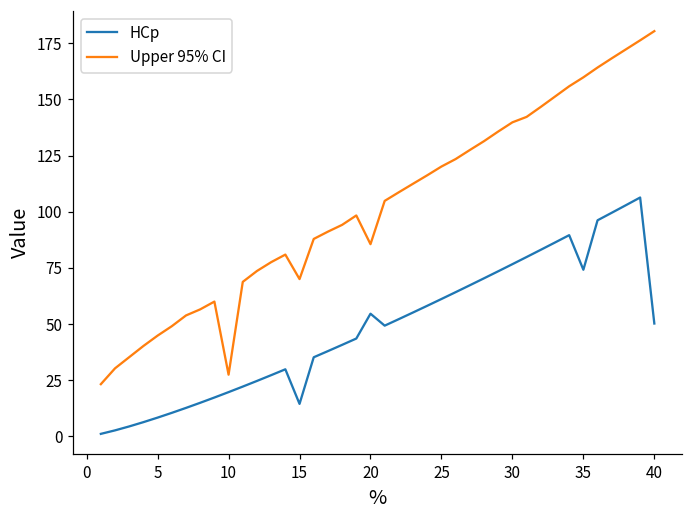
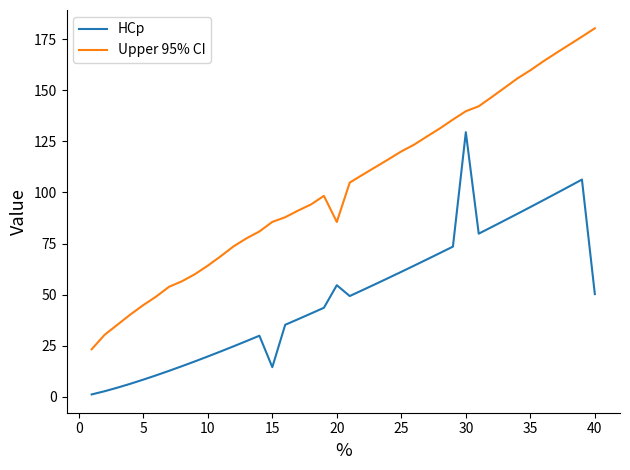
  {
    "HCp": {
      "5": 8,
      "10": 20,
      "15": 14,
      "20": 55,
      "25": 61,
-     "30": 77,
-     "35": 74,
+     "30": 130,
+     "35": 93,
      "40": 50
    },
    "Upper 95% CI": {
      "5": 45,
-     "10": 27,
-     "15": 70,
+     "10": 64,
+     "15": 86,
      "20": 86,
      "25": 120,
      "30": 140,
      "35": 160,
      "40": 180
    }
  }
